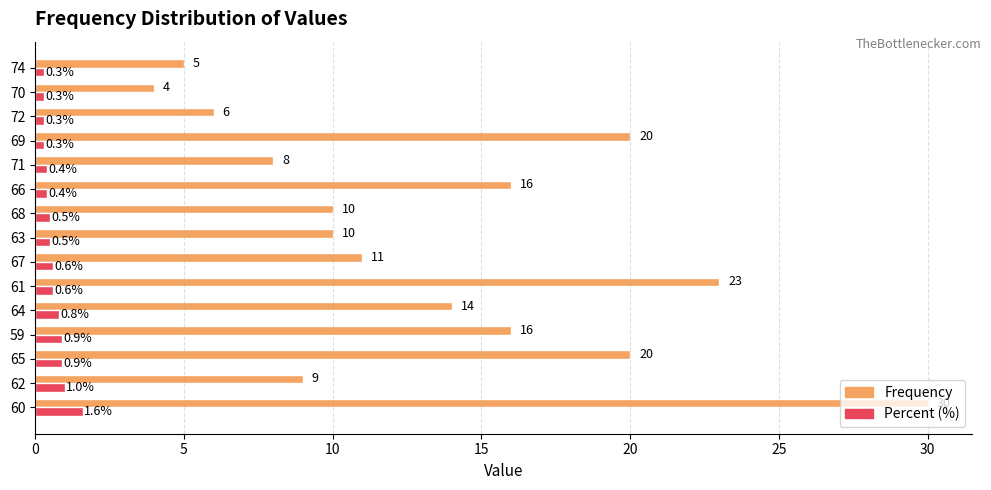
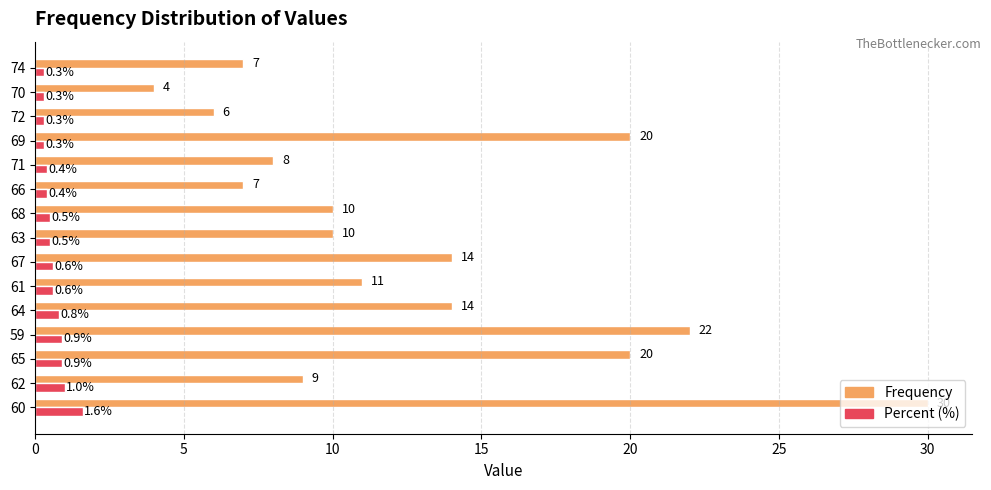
  {
    "Frequency": {
-     "74": 5,
+     "74": 7,
      "70": 4,
      "72": 6,
      "69": 20,
      "71": 8,
-     "66": 16,
+     "66": 7,
      "68": 10,
      "63": 10,
-     "67": 11,
-     "61": 23,
+     "67": 14,
+     "61": 11,
      "64": 14,
-     "59": 16,
+     "59": 22,
      "65": 20,
      "62": 9
    }
  }
